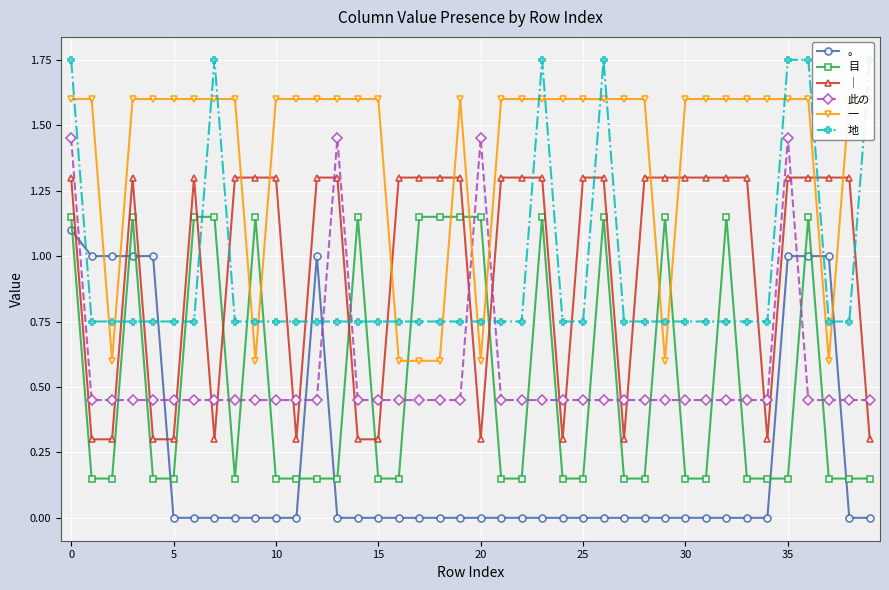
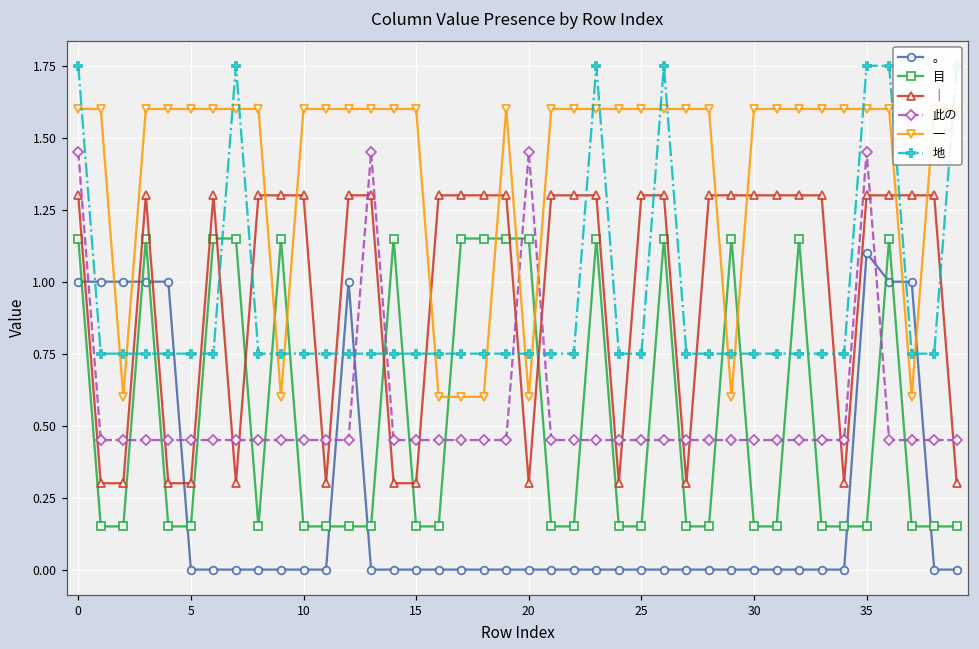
  {
    "。": {
-     "0": 1.1,
+     "0": 1.0,
      "5": 0.0,
      "10": 0.0,
      "15": 0.0,
      "20": 0.0,
      "25": 0.0,
      "30": 0.0,
-     "35": 1.0
+     "35": 1.1
    },
    "目": {
      "0": 1.15,
      "5": 0.15,
      "10": 0.15,
      "15": 0.15,
      "20": 1.15,
      "25": 0.15,
      "30": 0.15,
      "35": 0.15
    },
    "｜": {
      "0": 1.3,
      "5": 0.3,
      "10": 1.3,
      "15": 0.3,
      "20": 0.3,
      "25": 1.3,
      "30": 1.3,
      "35": 1.3
    },
    "此の": {
      "0": 1.45,
      "5": 0.45,
      "10": 0.45,
      "15": 0.45,
      "20": 1.45,
      "25": 0.45,
      "30": 0.45,
      "35": 1.45
    },
    "一": {
      "0": 1.6,
      "5": 1.6,
      "10": 1.6,
      "15": 1.6,
      "20": 0.6,
      "25": 1.6,
      "30": 1.6,
      "35": 1.6
    },
    "地": {
      "0": 1.75,
      "5": 0.75,
      "10": 0.75,
      "15": 0.75,
      "20": 0.75,
      "25": 0.75,
      "30": 0.75,
      "35": 1.75
    }
  }
